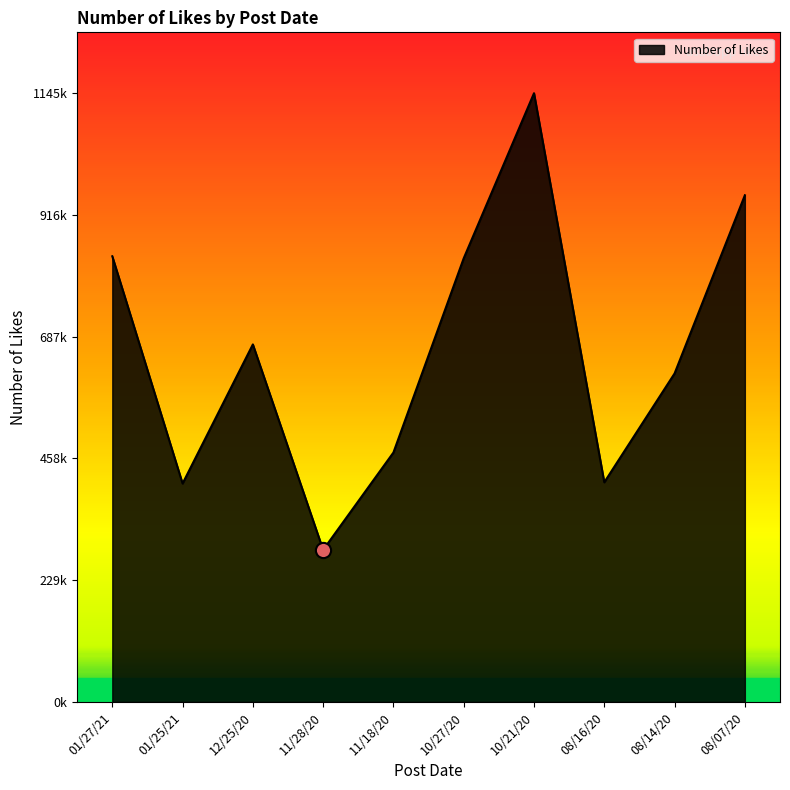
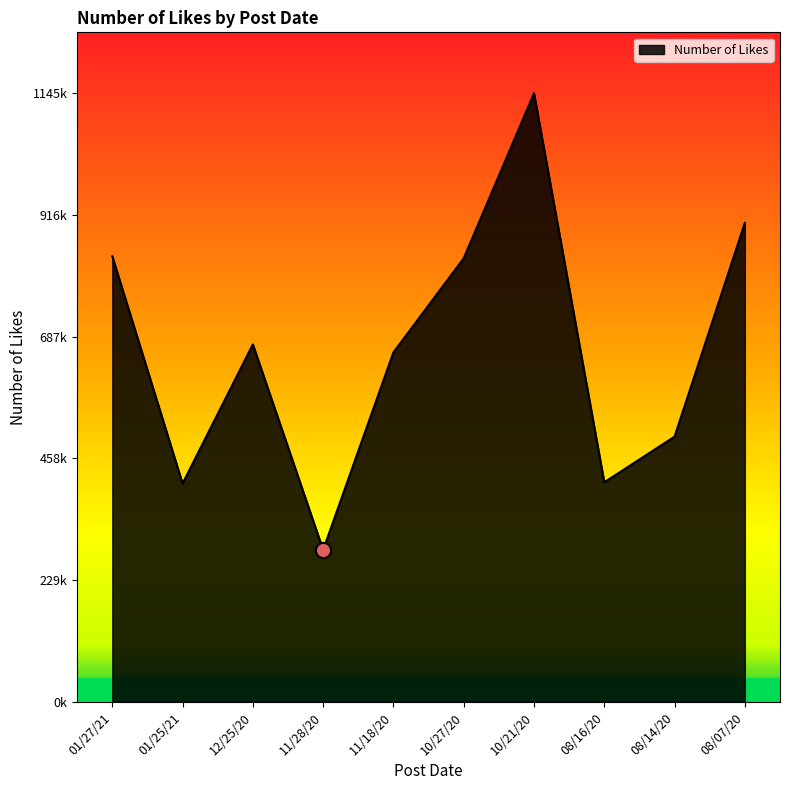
  {
    "Number of Likes": {
      "01/27/21": 840000,
      "01/25/21": 410000,
      "12/25/20": 670000,
-     "11/18/20": 470000,
+     "11/18/20": 660000,
      "10/27/20": 830000,
      "10/21/20": 1150000,
      "08/16/20": 410000,
-     "08/14/20": 620000,
-     "08/07/20": 950000
+     "08/14/20": 500000,
+     "08/07/20": 900000
    }
  }
